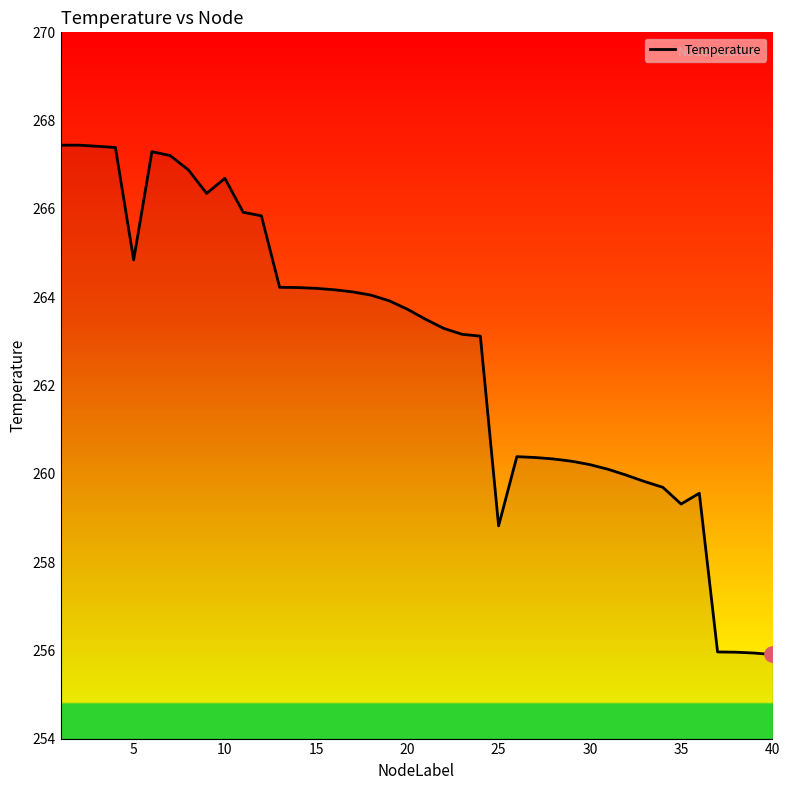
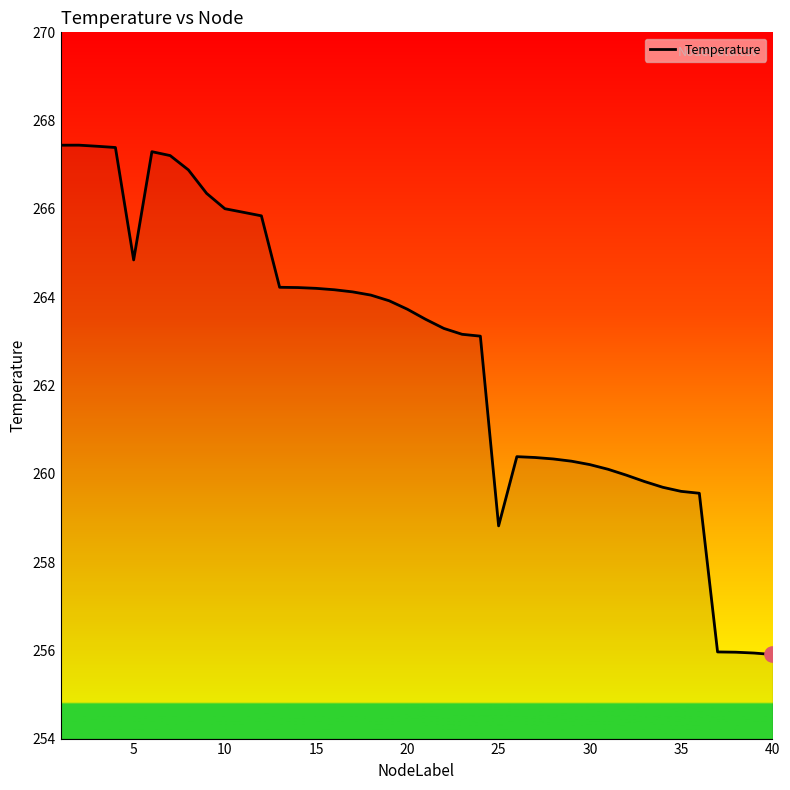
  {
    "Temperature": {
      "5": 264.8,
-     "10": 266.7,
+     "10": 266.0,
      "15": 264.2,
      "20": 263.7,
      "25": 258.8,
      "30": 260.2,
-     "35": 259.3
+     "35": 259.6
    }
  }
